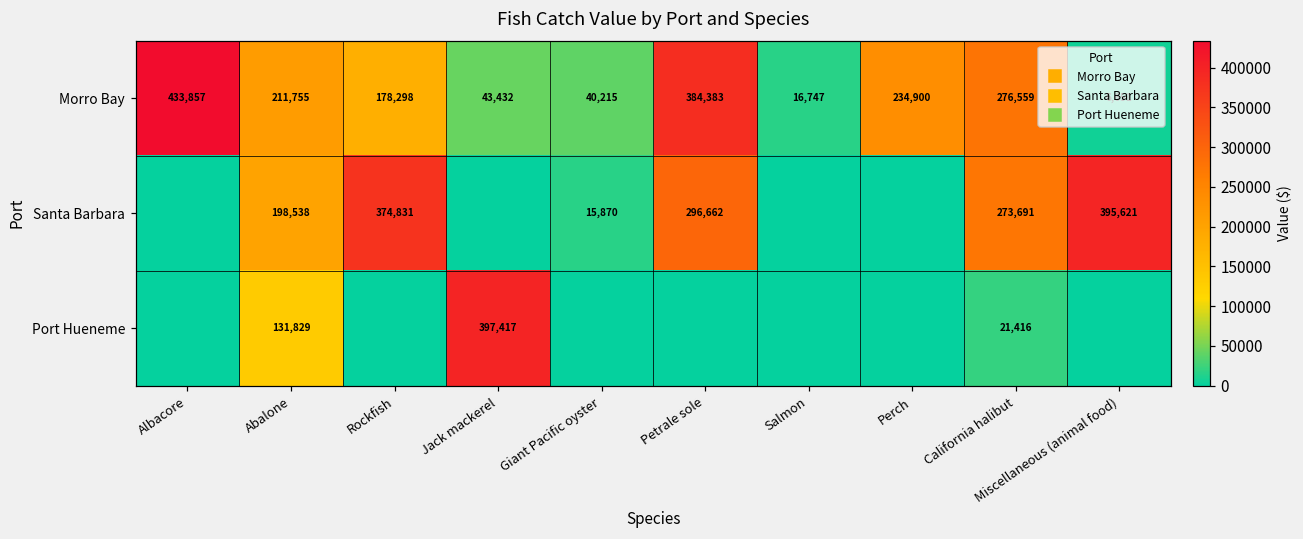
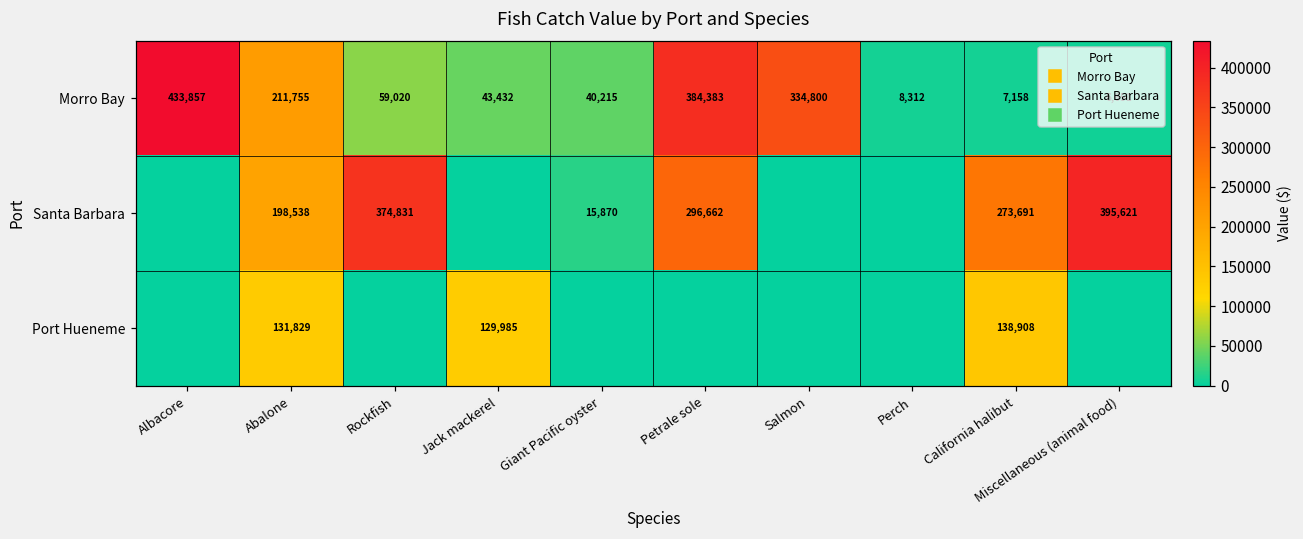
  {
    "Morro Bay": {
      "Albacore": "433,857",
      "Abalone": "211,755",
-     "Rockfish": "178,298",
+     "Rockfish": "59,020",
      "Jack mackerel": "43,432",
      "Giant Pacific oyster": "40,215",
      "Petrale sole": "384,383",
-     "Salmon": "16,747",
-     "Perch": "234,900",
-     "California halibut": "276,559"
+     "Salmon": "334,800",
+     "Perch": "8,312",
+     "California halibut": "7,158"
    },
    "Santa Barbara": {
      "Abalone": "198,538",
      "Rockfish": "374,831",
      "Giant Pacific oyster": "15,870",
      "Petrale sole": "296,662",
      "California halibut": "273,691",
      "Miscellaneous (animal food)": "395,621"
    },
    "Port Hueneme": {
      "Abalone": "131,829",
-     "Jack mackerel": "397,417",
-     "California halibut": "21,416"
+     "Jack mackerel": "129,985",
+     "California halibut": "138,908"
    }
  }
